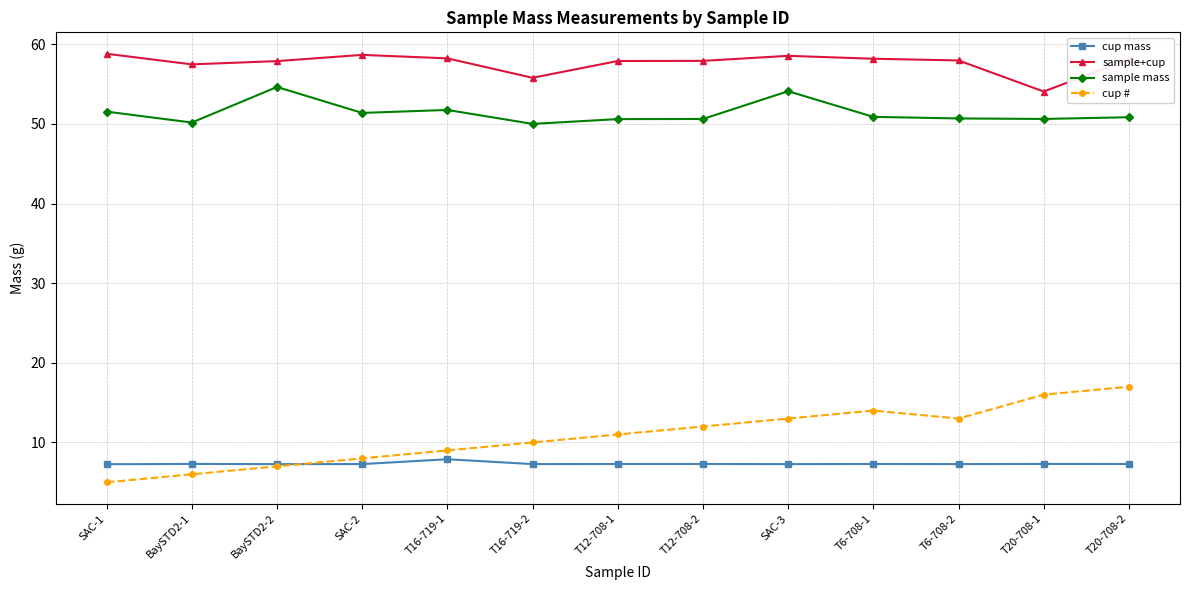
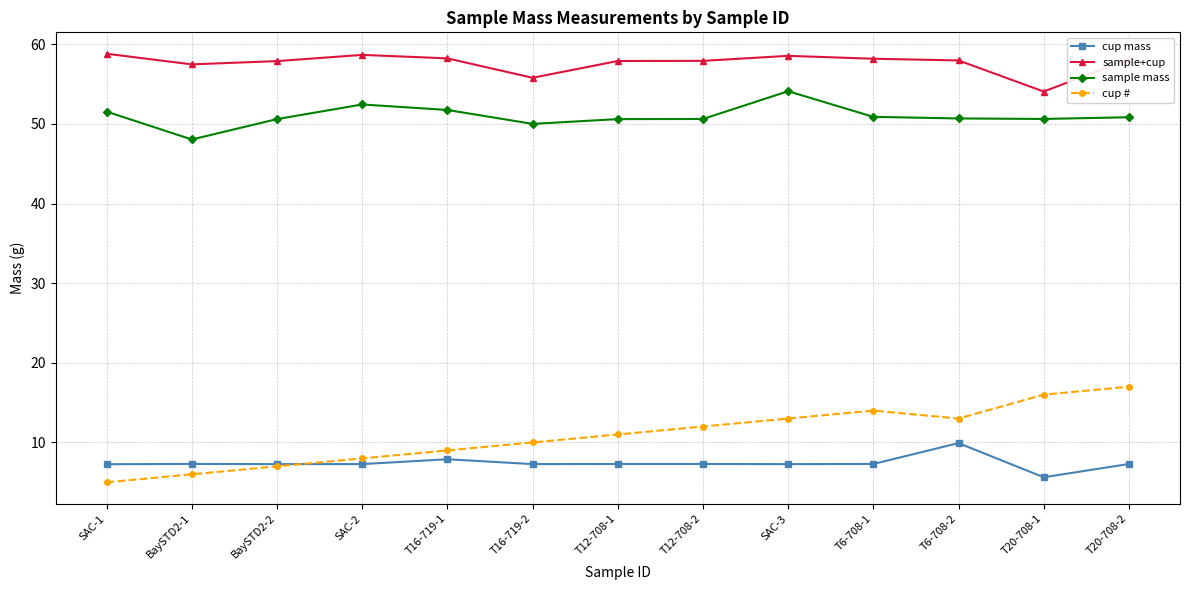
  {
    "cup mass": {
      "SAC-1": 7,
      "BaySTD2-1": 7,
      "SAC-2": 7,
      "T16-719-1": 8,
      "T16-719-2": 7,
      "T12-708-1": 7,
      "T12-708-2": 7,
      "SAC-3": 7,
      "T6-708-1": 7,
-     "T6-708-2": 7,
-     "T20-708-1": 7,
+     "T6-708-2": 10,
+     "T20-708-1": 6,
      "T20-708-2": 7
    },
    "sample+cup": {
      "SAC-1": 59,
      "BaySTD2-1": 57,
      "BaySTD2-2": 58,
      "SAC-2": 59,
      "T16-719-1": 58,
      "T16-719-2": 56,
      "T12-708-1": 58,
      "T12-708-2": 58,
      "SAC-3": 59,
      "T6-708-1": 58,
      "T6-708-2": 58,
      "T20-708-1": 54
    },
    "sample mass": {
      "SAC-1": 52,
-     "BaySTD2-1": 50,
-     "BaySTD2-2": 55,
-     "SAC-2": 51,
+     "BaySTD2-1": 48,
+     "BaySTD2-2": 51,
+     "SAC-2": 52,
      "T16-719-1": 52,
      "T16-719-2": 50,
      "T12-708-1": 51,
      "T12-708-2": 51,
      "SAC-3": 54,
      "T6-708-1": 51,
      "T6-708-2": 51,
      "T20-708-1": 51,
      "T20-708-2": 51
    },
    "cup #": {
      "SAC-1": 5,
      "BaySTD2-1": 6,
      "SAC-2": 8,
      "T16-719-1": 9,
      "T16-719-2": 10,
      "T12-708-1": 11,
      "T12-708-2": 12,
      "SAC-3": 13,
      "T6-708-1": 14,
      "T6-708-2": 13,
      "T20-708-1": 16,
      "T20-708-2": 17
    }
  }
